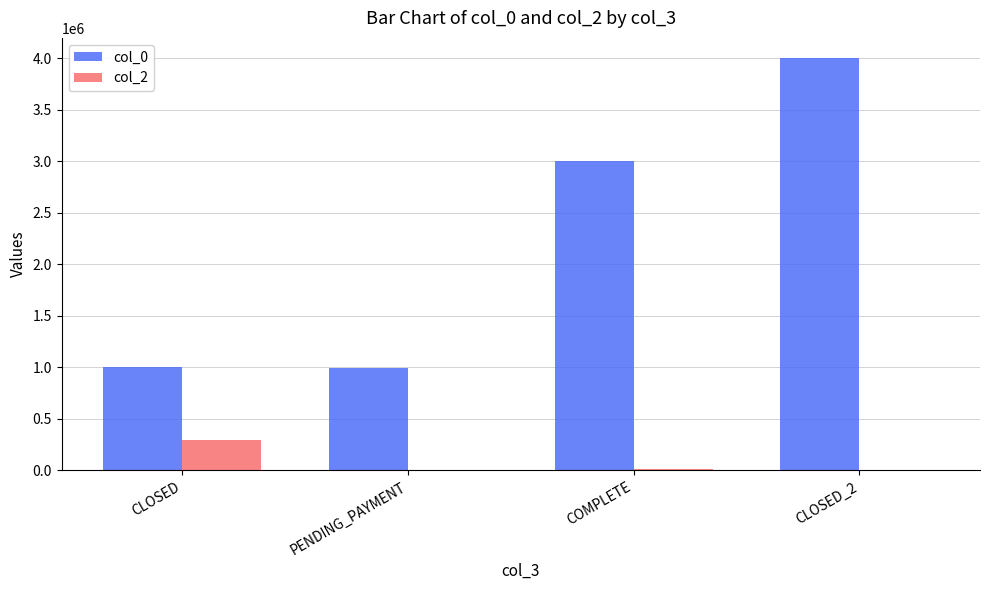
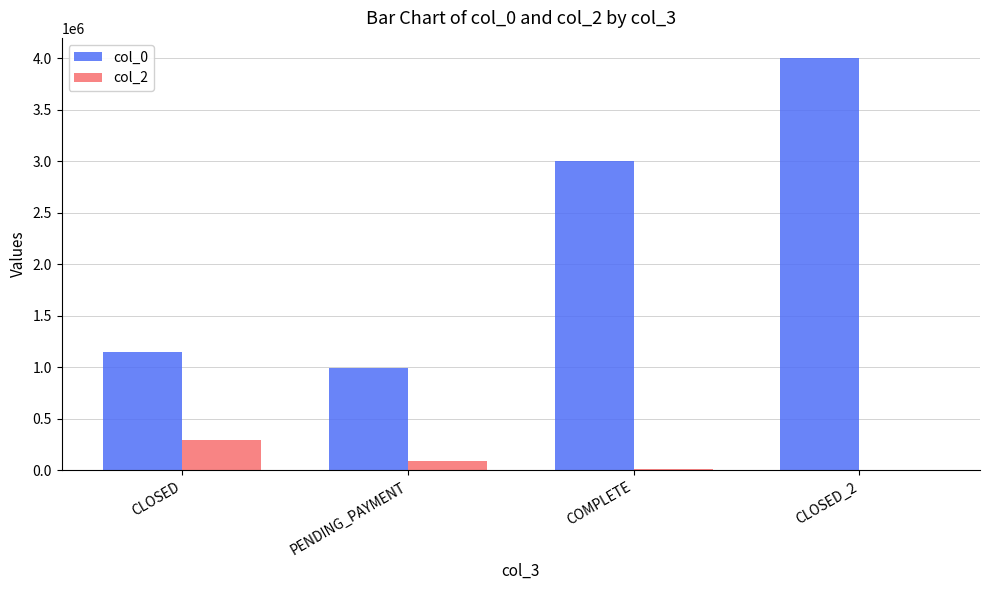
  {
    "col_0": {
-     "CLOSED": 1000000,
+     "CLOSED": 1150000,
      "PENDING_PAYMENT": 1000000,
      "COMPLETE": 3000000,
      "CLOSED_2": 4000000
    },
    "col_2": {
      "CLOSED": 290000,
-     "PENDING_PAYMENT": 0
+     "PENDING_PAYMENT": 90000
    }
  }
